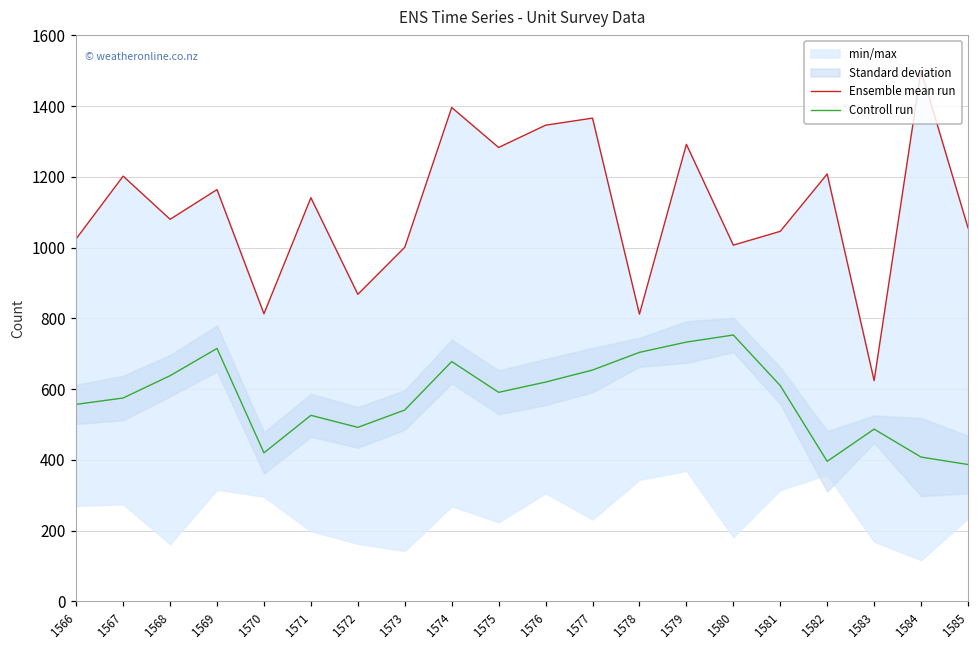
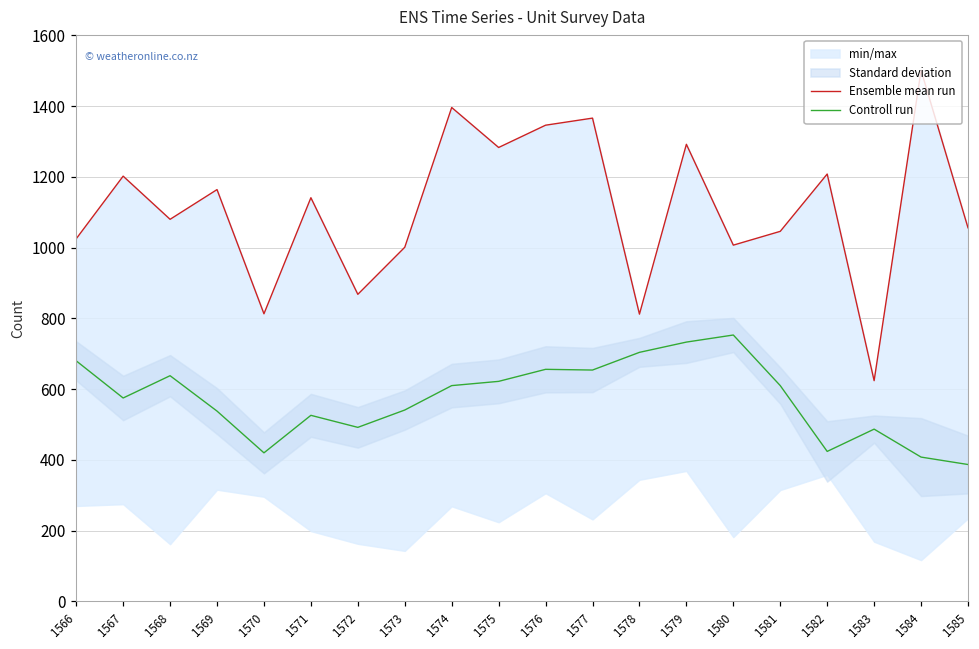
  {
    "Controll run": {
-     "1566": 560,
+     "1566": 680,
      "1567": 580,
      "1568": 640,
-     "1569": 720,
+     "1569": 540,
      "1570": 420,
      "1571": 530,
      "1572": 490,
      "1573": 540,
-     "1574": 680,
-     "1575": 590,
-     "1576": 620,
+     "1574": 610,
+     "1575": 620,
+     "1576": 660,
      "1577": 650,
      "1578": 700,
      "1579": 730,
      "1580": 750,
      "1581": 610,
-     "1582": 400,
+     "1582": 420,
      "1583": 490,
      "1584": 410,
      "1585": 390
    }
  }
